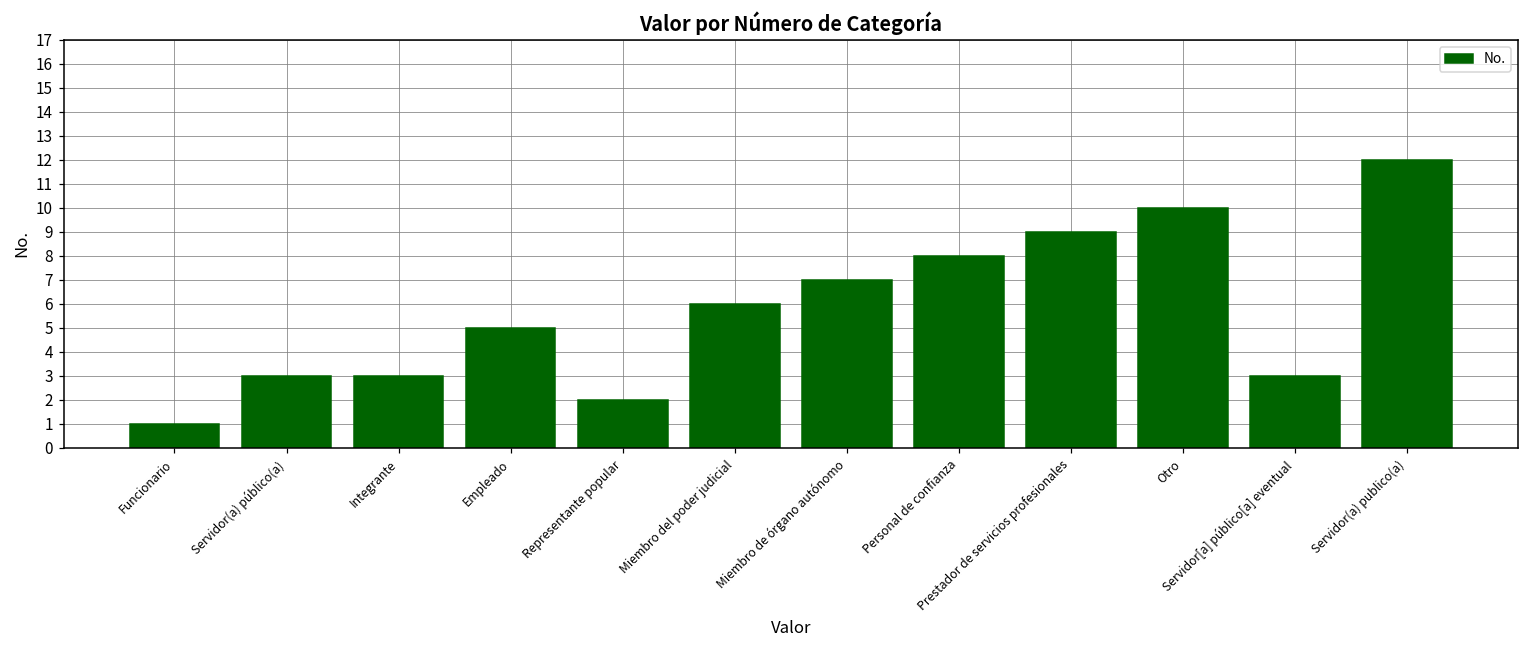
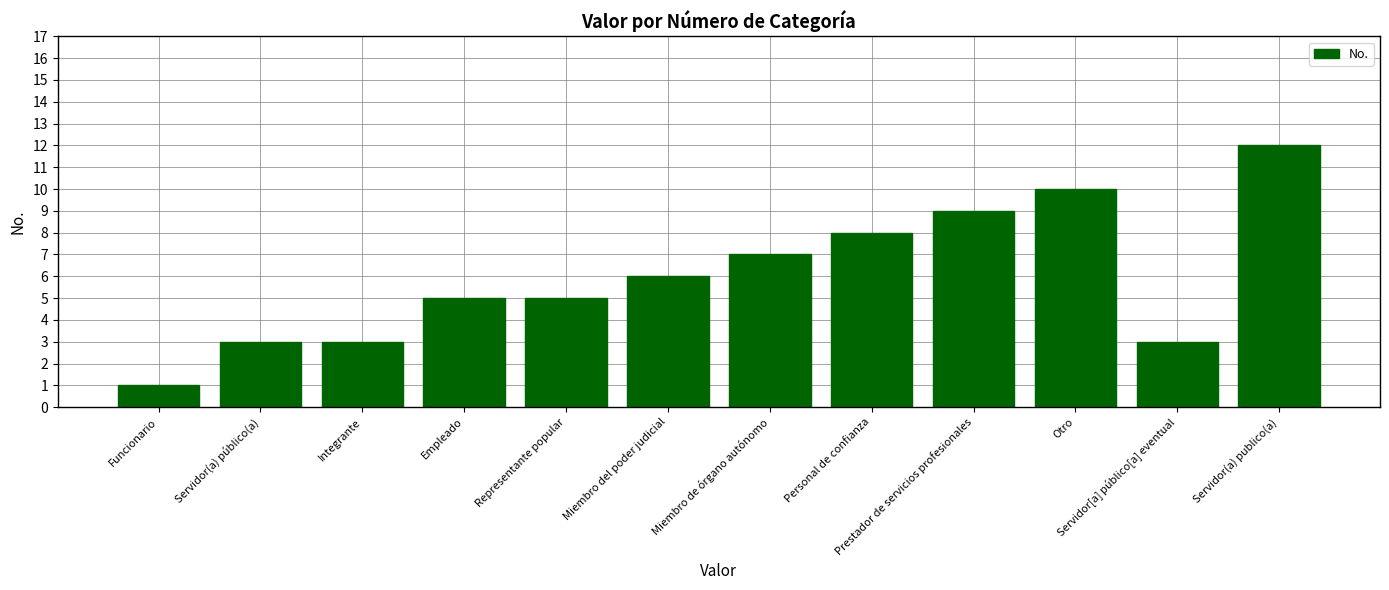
  {
    "Funcionario": 1,
    "Servidor(a) público(a)": 3,
    "Integrante": 3,
    "Empleado": 5,
-   "Representante popular": 2,
+   "Representante popular": 5,
    "Miembro del poder judicial": 6,
    "Miembro de órgano autónomo": 7,
    "Personal de confianza": 8,
    "Prestador de servicios profesionales": 9,
    "Otro": 10,
    "Servidor[a] público[a] eventual": 3,
    "Servidor(a) publico(a)": 12
  }
